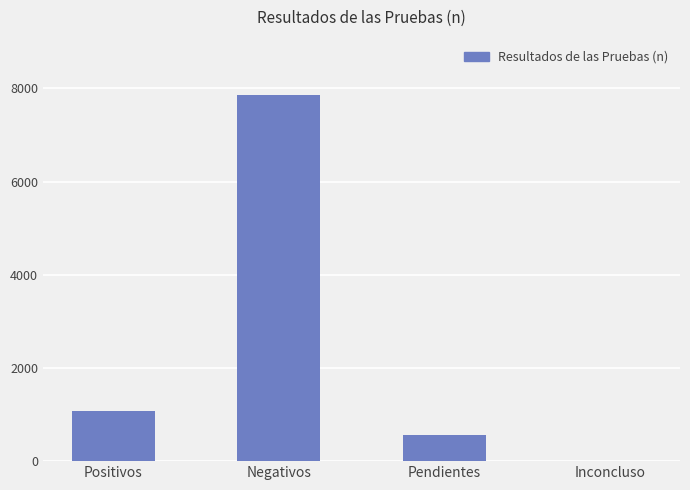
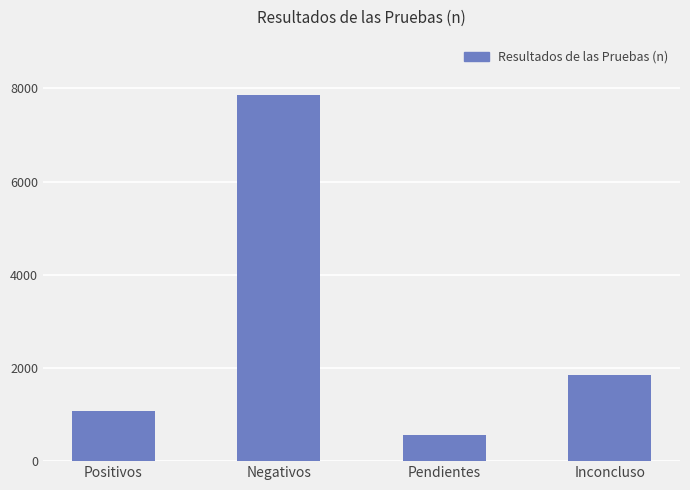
  {
    "Positivos": 1100,
    "Negativos": 7900,
    "Pendientes": 600,
-   "Inconcluso": 0
+   "Inconcluso": 1800
  }
